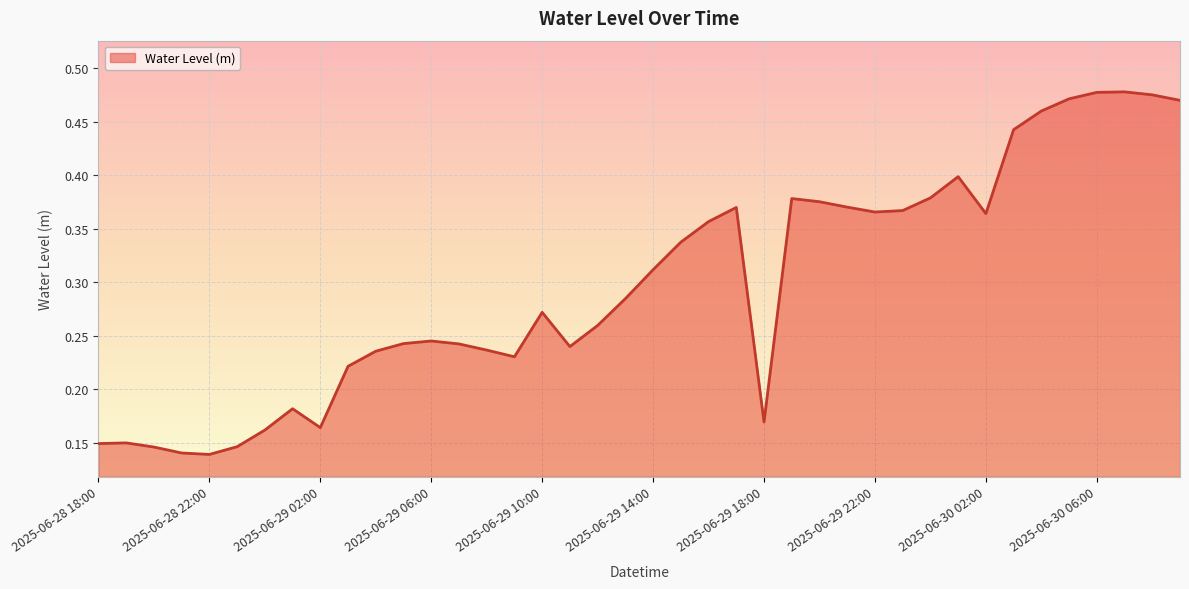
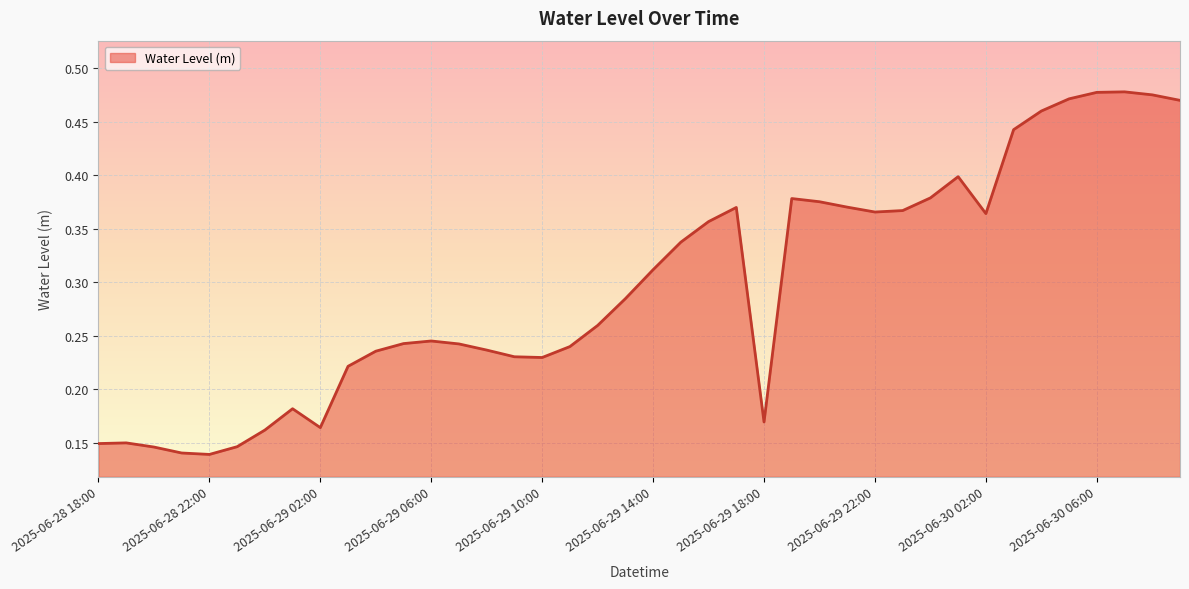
  {
    "2025-06-28 18:00": 0.149,
    "2025-06-28 22:00": 0.139,
    "2025-06-29 02:00": 0.164,
    "2025-06-29 06:00": 0.245,
-   "2025-06-29 10:00": 0.272,
+   "2025-06-29 10:00": 0.230,
    "2025-06-29 14:00": 0.312,
    "2025-06-29 18:00": 0.170,
    "2025-06-29 22:00": 0.366,
    "2025-06-30 02:00": 0.364,
    "2025-06-30 06:00": 0.477
  }
